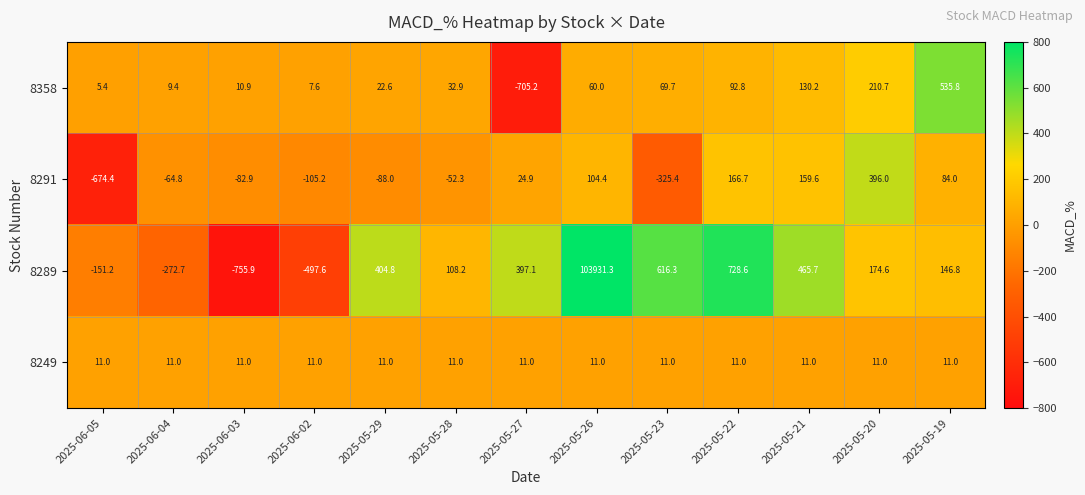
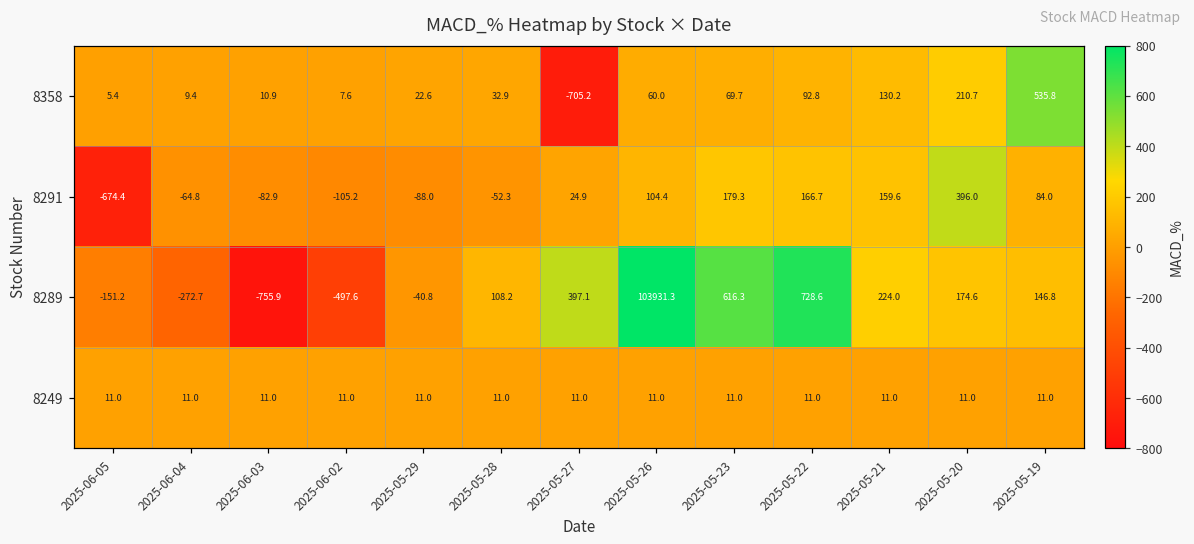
  {
    "8358": {
      "2025-06-05": 5.4,
      "2025-06-04": 9.4,
      "2025-06-03": 10.9,
      "2025-06-02": 7.6,
      "2025-05-29": 22.6,
      "2025-05-28": 32.9,
      "2025-05-27": -705.2,
      "2025-05-26": 60.0,
      "2025-05-23": 69.7,
      "2025-05-22": 92.8,
      "2025-05-21": 130.2,
      "2025-05-20": 210.7,
      "2025-05-19": 535.8
    },
    "8291": {
      "2025-06-05": -674.4,
      "2025-06-04": -64.8,
      "2025-06-03": -82.9,
      "2025-06-02": -105.2,
      "2025-05-29": -88.0,
      "2025-05-28": -52.3,
      "2025-05-27": 24.9,
      "2025-05-26": 104.4,
-     "2025-05-23": -325.4,
+     "2025-05-23": 179.3,
      "2025-05-22": 166.7,
      "2025-05-21": 159.6,
      "2025-05-20": 396.0,
      "2025-05-19": 84.0
    },
    "8289": {
      "2025-06-05": -151.2,
      "2025-06-04": -272.7,
      "2025-06-03": -755.9,
      "2025-06-02": -497.6,
-     "2025-05-29": 404.8,
+     "2025-05-29": -40.8,
      "2025-05-28": 108.2,
      "2025-05-27": 397.1,
      "2025-05-26": 103931.3,
      "2025-05-23": 616.3,
      "2025-05-22": 728.6,
-     "2025-05-21": 465.7,
+     "2025-05-21": 224.0,
      "2025-05-20": 174.6,
      "2025-05-19": 146.8
    },
    "8249": {
      "2025-06-05": 11.0,
      "2025-06-04": 11.0,
      "2025-06-03": 11.0,
      "2025-06-02": 11.0,
      "2025-05-29": 11.0,
      "2025-05-28": 11.0,
      "2025-05-27": 11.0,
      "2025-05-26": 11.0,
      "2025-05-23": 11.0,
      "2025-05-22": 11.0,
      "2025-05-21": 11.0,
      "2025-05-20": 11.0,
      "2025-05-19": 11.0
    }
  }
